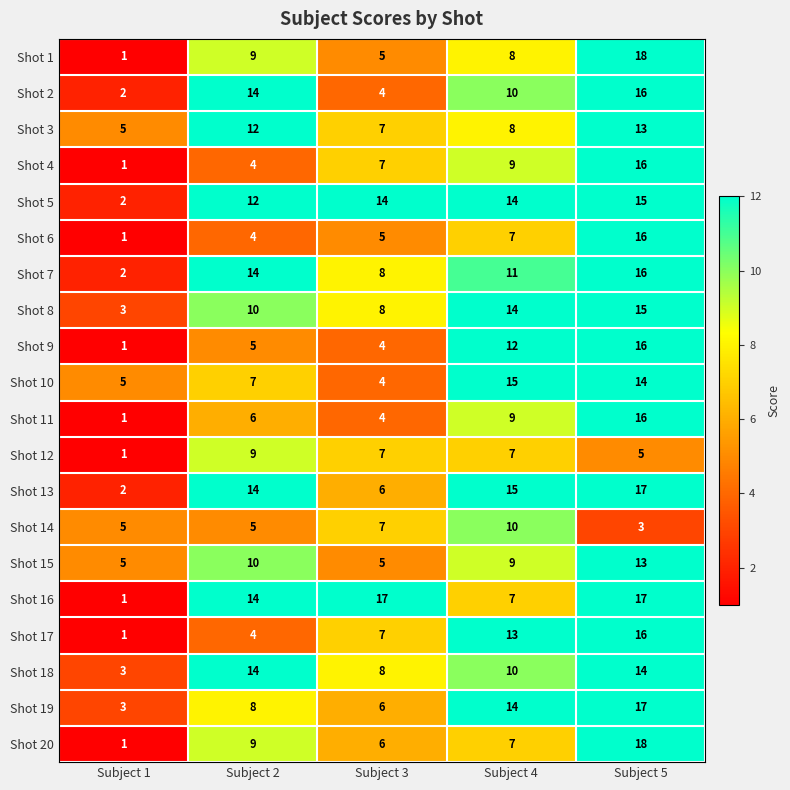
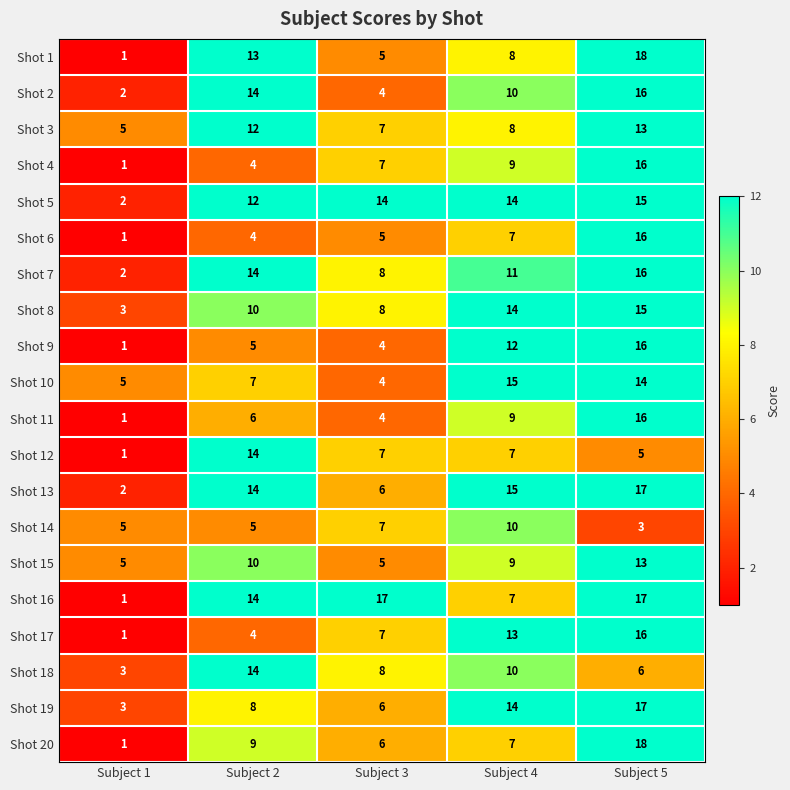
  {
    "Shot 1": {
      "Subject 1": 1,
-     "Subject 2": 9,
+     "Subject 2": 13,
      "Subject 3": 5,
      "Subject 4": 8,
      "Subject 5": 18
    },
    "Shot 2": {
      "Subject 1": 2,
      "Subject 2": 14,
      "Subject 3": 4,
      "Subject 4": 10,
      "Subject 5": 16
    },
    "Shot 3": {
      "Subject 1": 5,
      "Subject 2": 12,
      "Subject 3": 7,
      "Subject 4": 8,
      "Subject 5": 13
    },
    "Shot 4": {
      "Subject 1": 1,
      "Subject 2": 4,
      "Subject 3": 7,
      "Subject 4": 9,
      "Subject 5": 16
    },
    "Shot 5": {
      "Subject 1": 2,
      "Subject 2": 12,
      "Subject 3": 14,
      "Subject 4": 14,
      "Subject 5": 15
    },
    "Shot 6": {
      "Subject 1": 1,
      "Subject 2": 4,
      "Subject 3": 5,
      "Subject 4": 7,
      "Subject 5": 16
    },
    "Shot 7": {
      "Subject 1": 2,
      "Subject 2": 14,
      "Subject 3": 8,
      "Subject 4": 11,
      "Subject 5": 16
    },
    "Shot 8": {
      "Subject 1": 3,
      "Subject 2": 10,
      "Subject 3": 8,
      "Subject 4": 14,
      "Subject 5": 15
    },
    "Shot 9": {
      "Subject 1": 1,
      "Subject 2": 5,
      "Subject 3": 4,
      "Subject 4": 12,
      "Subject 5": 16
    },
    "Shot 10": {
      "Subject 1": 5,
      "Subject 2": 7,
      "Subject 3": 4,
      "Subject 4": 15,
      "Subject 5": 14
    },
    "Shot 11": {
      "Subject 1": 1,
      "Subject 2": 6,
      "Subject 3": 4,
      "Subject 4": 9,
      "Subject 5": 16
    },
    "Shot 12": {
      "Subject 1": 1,
-     "Subject 2": 9,
+     "Subject 2": 14,
      "Subject 3": 7,
      "Subject 4": 7,
      "Subject 5": 5
    },
    "Shot 13": {
      "Subject 1": 2,
      "Subject 2": 14,
      "Subject 3": 6,
      "Subject 4": 15,
      "Subject 5": 17
    },
    "Shot 14": {
      "Subject 1": 5,
      "Subject 2": 5,
      "Subject 3": 7,
      "Subject 4": 10,
      "Subject 5": 3
    },
    "Shot 15": {
      "Subject 1": 5,
      "Subject 2": 10,
      "Subject 3": 5,
      "Subject 4": 9,
      "Subject 5": 13
    },
    "Shot 16": {
      "Subject 1": 1,
      "Subject 2": 14,
      "Subject 3": 17,
      "Subject 4": 7,
      "Subject 5": 17
    },
    "Shot 17": {
      "Subject 1": 1,
      "Subject 2": 4,
      "Subject 3": 7,
      "Subject 4": 13,
      "Subject 5": 16
    },
    "Shot 18": {
      "Subject 1": 3,
      "Subject 2": 14,
      "Subject 3": 8,
      "Subject 4": 10,
-     "Subject 5": 14
+     "Subject 5": 6
    },
    "Shot 19": {
      "Subject 1": 3,
      "Subject 2": 8,
      "Subject 3": 6,
      "Subject 4": 14,
      "Subject 5": 17
    },
    "Shot 20": {
      "Subject 1": 1,
      "Subject 2": 9,
      "Subject 3": 6,
      "Subject 4": 7,
      "Subject 5": 18
    }
  }
